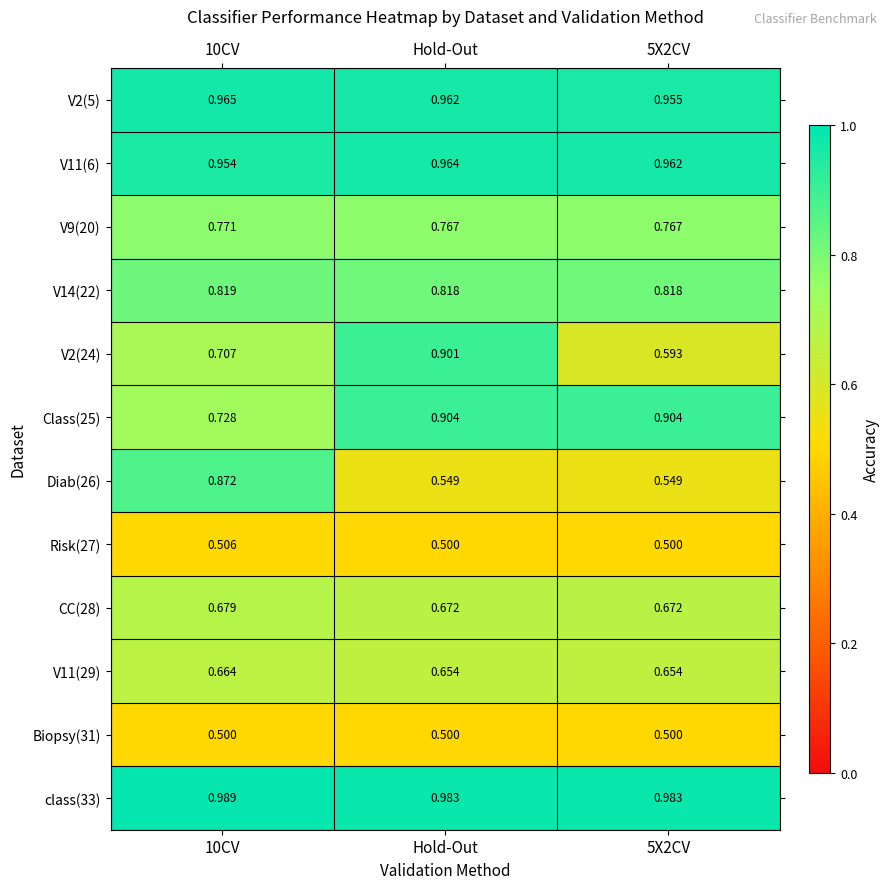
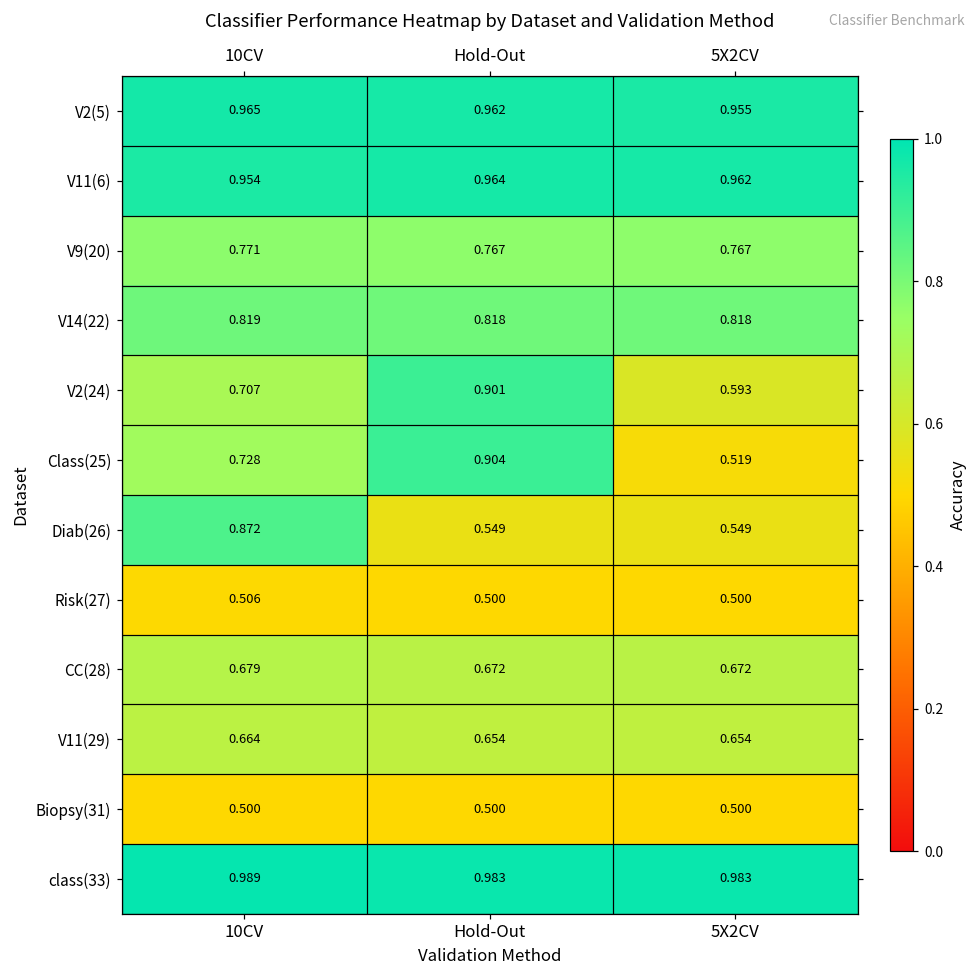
  {
    "V2(5)": {
      "10CV": 0.965,
      "Hold-Out": 0.962,
      "5X2CV": 0.955
    },
    "V11(6)": {
      "10CV": 0.954,
      "Hold-Out": 0.964,
      "5X2CV": 0.962
    },
    "V9(20)": {
      "10CV": 0.771,
      "Hold-Out": 0.767,
      "5X2CV": 0.767
    },
    "V14(22)": {
      "10CV": 0.819,
      "Hold-Out": 0.818,
      "5X2CV": 0.818
    },
    "V2(24)": {
      "10CV": 0.707,
      "Hold-Out": 0.901,
      "5X2CV": 0.593
    },
    "Class(25)": {
      "10CV": 0.728,
      "Hold-Out": 0.904,
-     "5X2CV": 0.904
+     "5X2CV": 0.519
    },
    "Diab(26)": {
      "10CV": 0.872,
      "Hold-Out": 0.549,
      "5X2CV": 0.549
    },
    "Risk(27)": {
      "10CV": 0.506,
      "Hold-Out": 0.500,
      "5X2CV": 0.500
    },
    "CC(28)": {
      "10CV": 0.679,
      "Hold-Out": 0.672,
      "5X2CV": 0.672
    },
    "V11(29)": {
      "10CV": 0.664,
      "Hold-Out": 0.654,
      "5X2CV": 0.654
    },
    "Biopsy(31)": {
      "10CV": 0.500,
      "Hold-Out": 0.500,
      "5X2CV": 0.500
    },
    "class(33)": {
      "10CV": 0.989,
      "Hold-Out": 0.983,
      "5X2CV": 0.983
    }
  }
